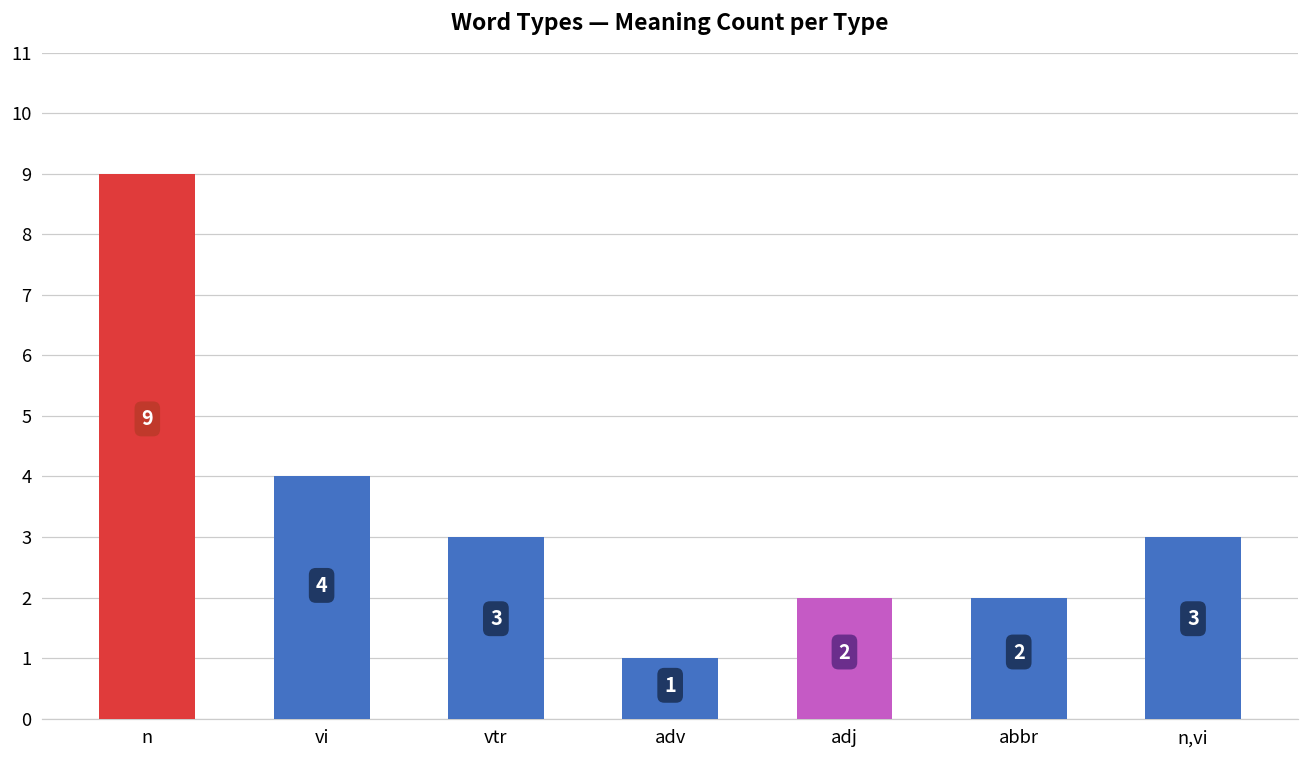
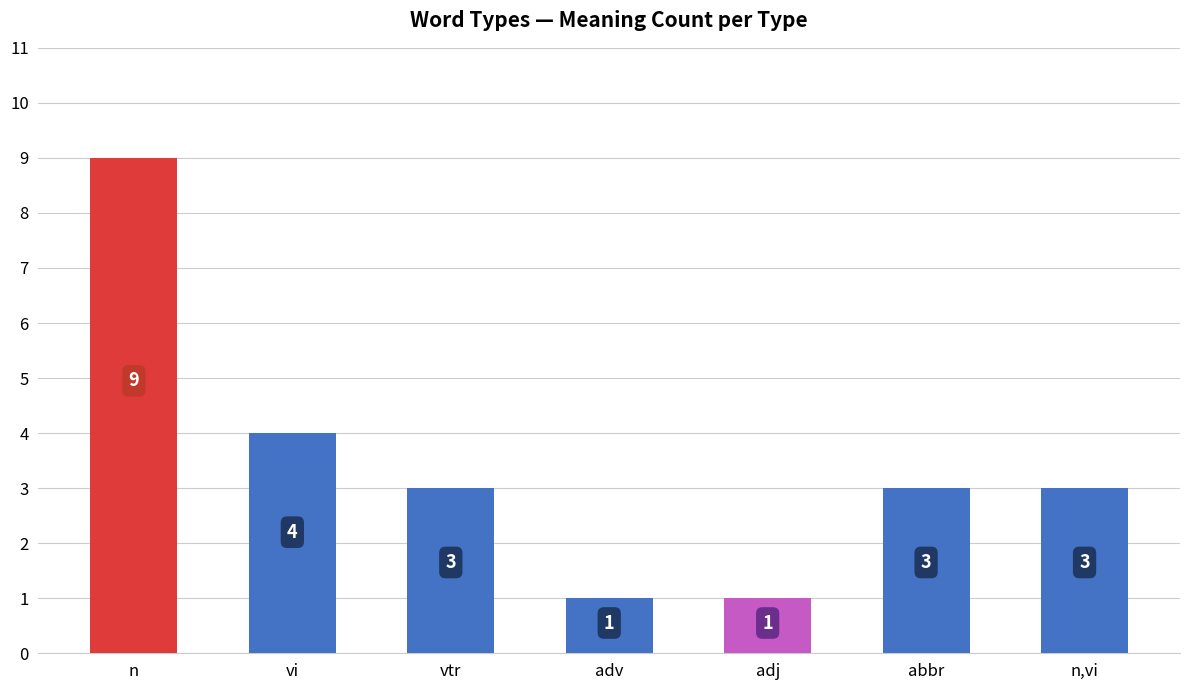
  {
-   "adj": 2,
-   "abbr": 2
+   "adj": 1,
+   "abbr": 3
  }
